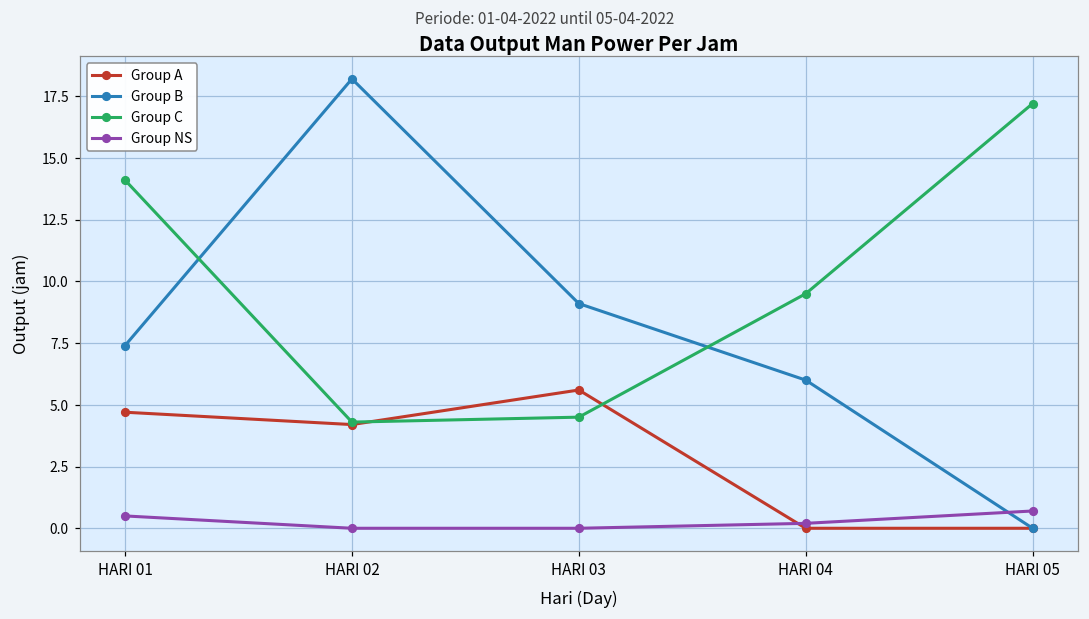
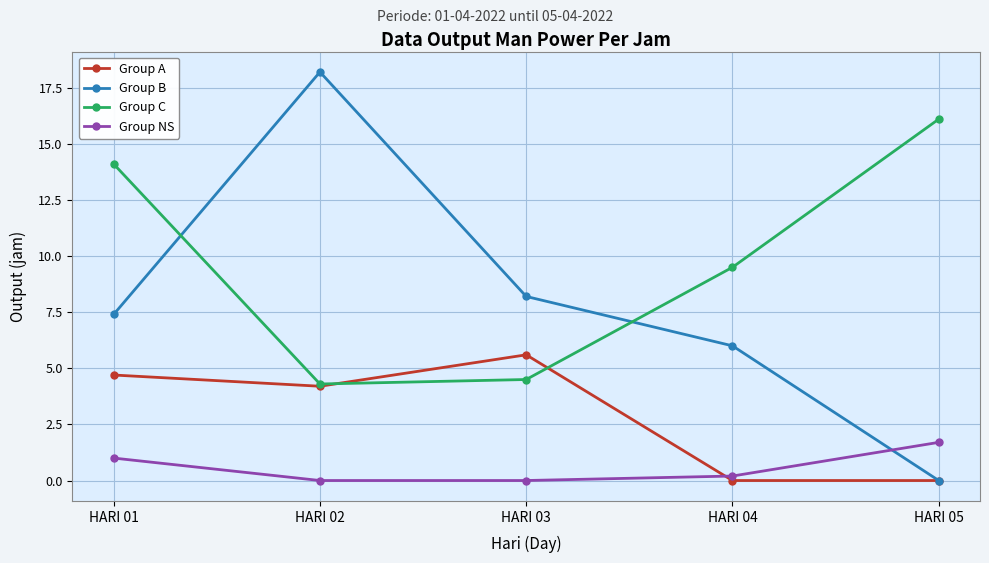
  {
    "Group A": {
      "HARI 01": 4.7,
      "HARI 03": 5.6,
      "HARI 04": 0.0
    },
    "Group B": {
      "HARI 01": 7.4,
      "HARI 02": 18.2,
-     "HARI 03": 9.1,
+     "HARI 03": 8.2,
      "HARI 04": 6.0
    },
    "Group C": {
      "HARI 01": 14.1,
      "HARI 03": 4.5,
      "HARI 04": 9.5,
-     "HARI 05": 17.2
+     "HARI 05": 16.1
    },
    "Group NS": {
-     "HARI 01": 0.5,
+     "HARI 01": 1.0,
      "HARI 02": 0.0,
      "HARI 03": 0.0,
      "HARI 04": 0.2,
-     "HARI 05": 0.7
+     "HARI 05": 1.7
    }
  }
